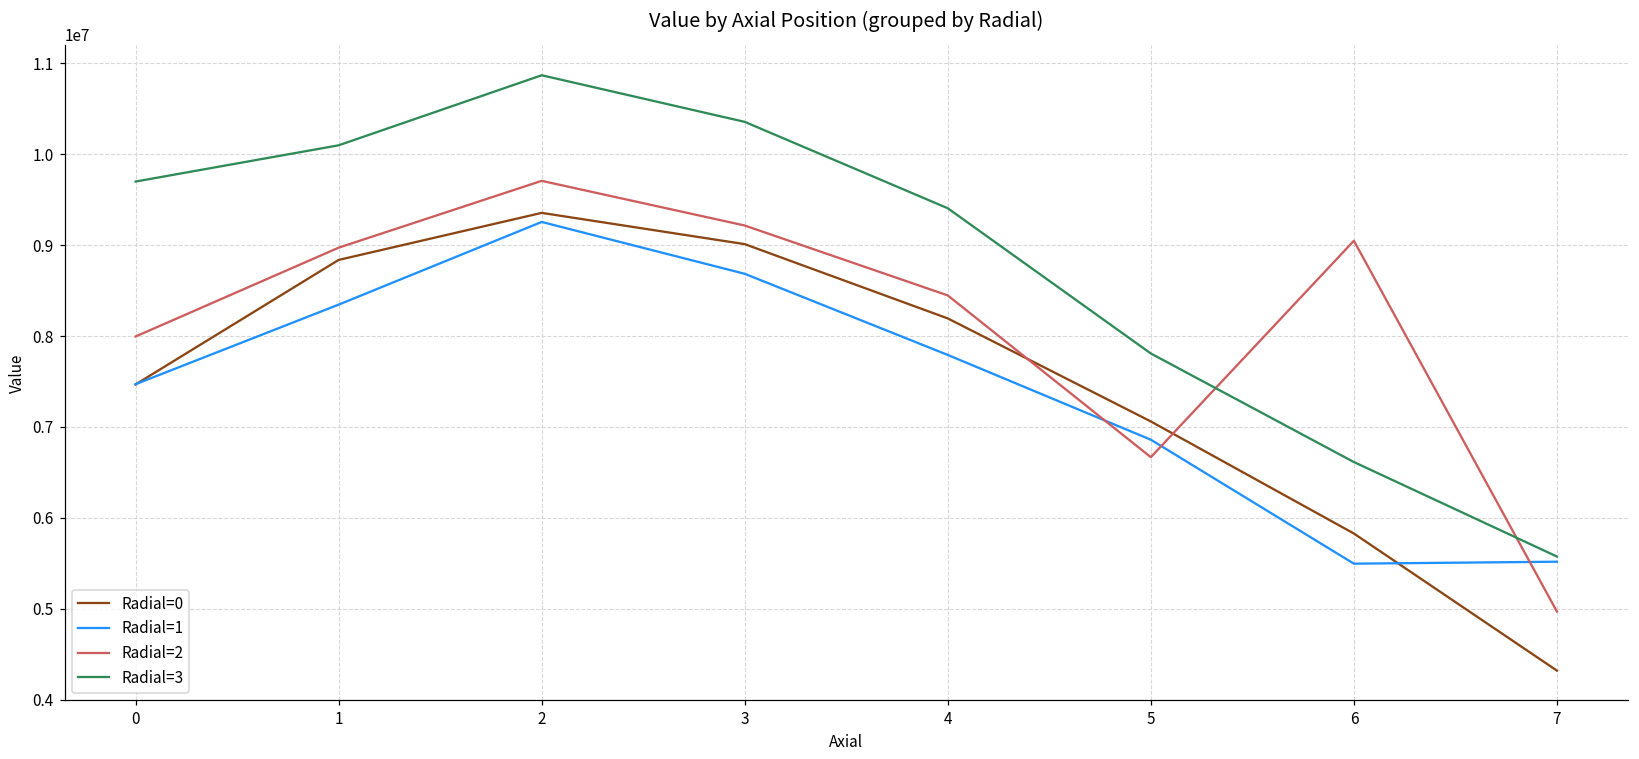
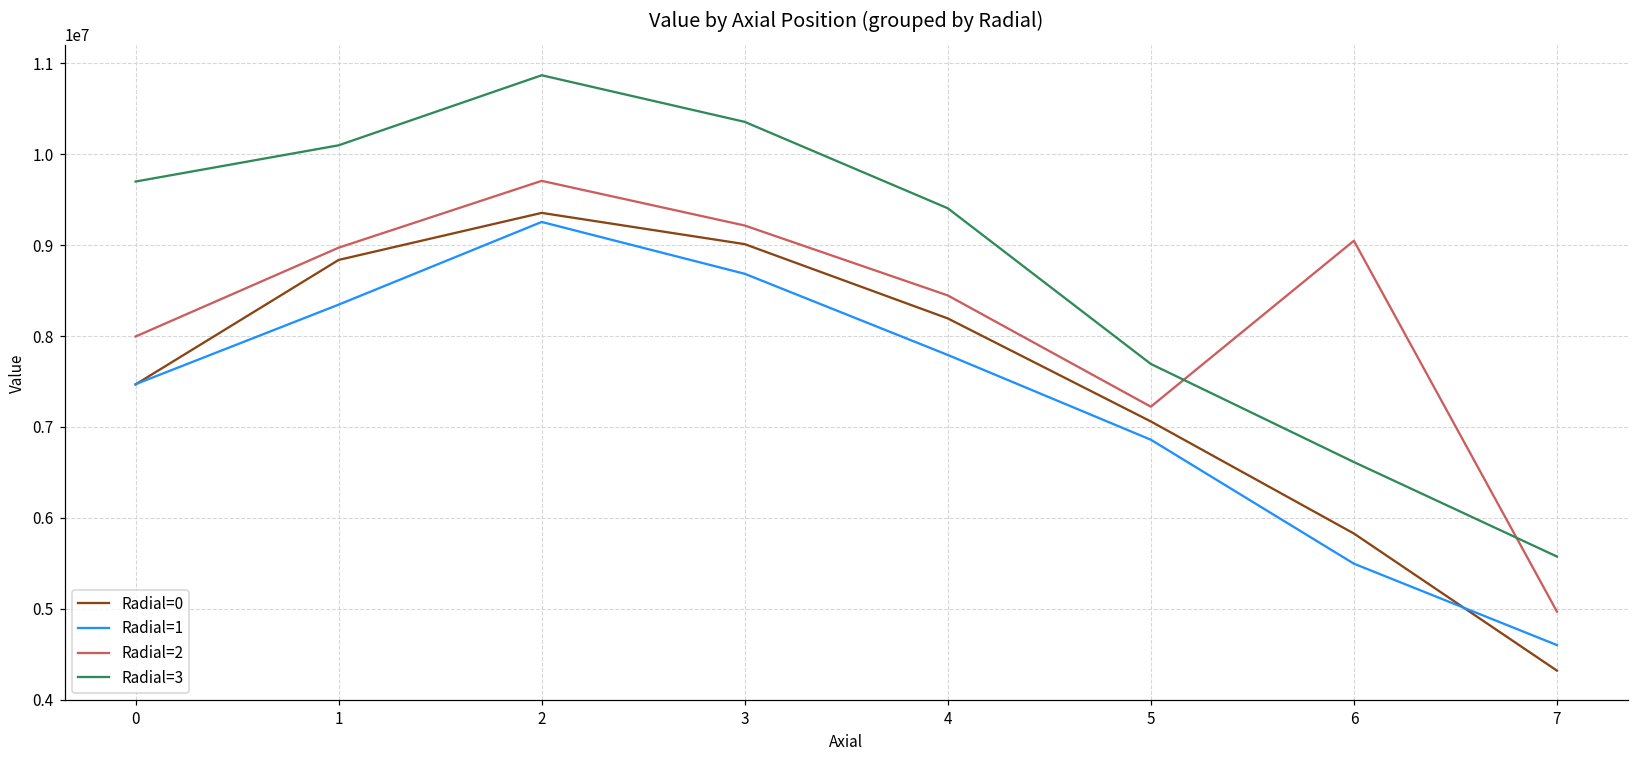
  {
    "Radial=0": {
      "1": 8800000,
      "2": 9400000,
      "3": 9000000,
      "4": 8200000,
      "5": 7100000,
      "6": 5800000,
      "7": 4300000
    },
    "Radial=1": {
      "1": 8300000,
      "2": 9300000,
      "3": 8700000,
      "4": 7800000,
      "5": 6900000,
      "6": 5500000,
-     "7": 5500000
+     "7": 4600000
    },
    "Radial=2": {
      "0": 8000000,
      "1": 9000000,
      "2": 9700000,
      "3": 9200000,
      "4": 8400000,
-     "5": 6700000,
+     "5": 7200000,
      "6": 9000000,
      "7": 5000000
    },
    "Radial=3": {
      "0": 9700000,
      "1": 10100000,
      "2": 10900000,
      "3": 10400000,
      "4": 9400000,
-     "5": 7800000,
+     "5": 7700000,
      "6": 6600000,
      "7": 5600000
    }
  }
